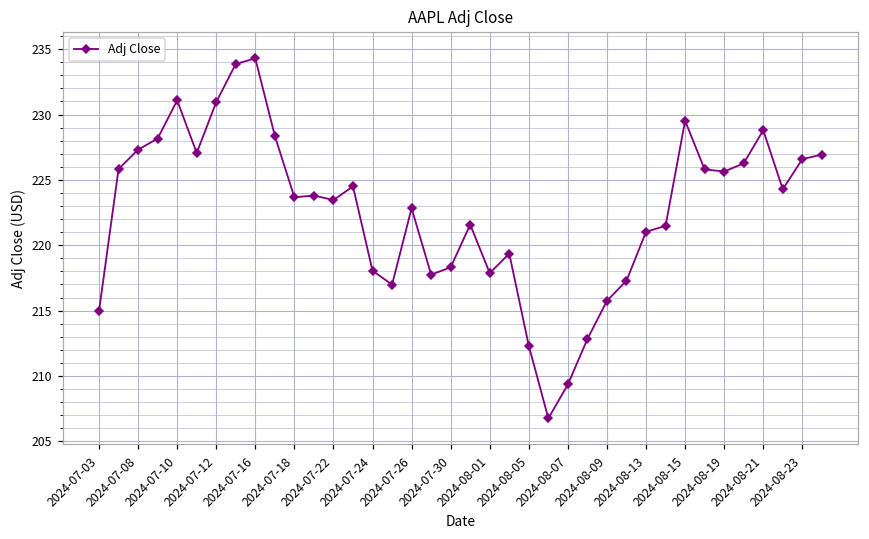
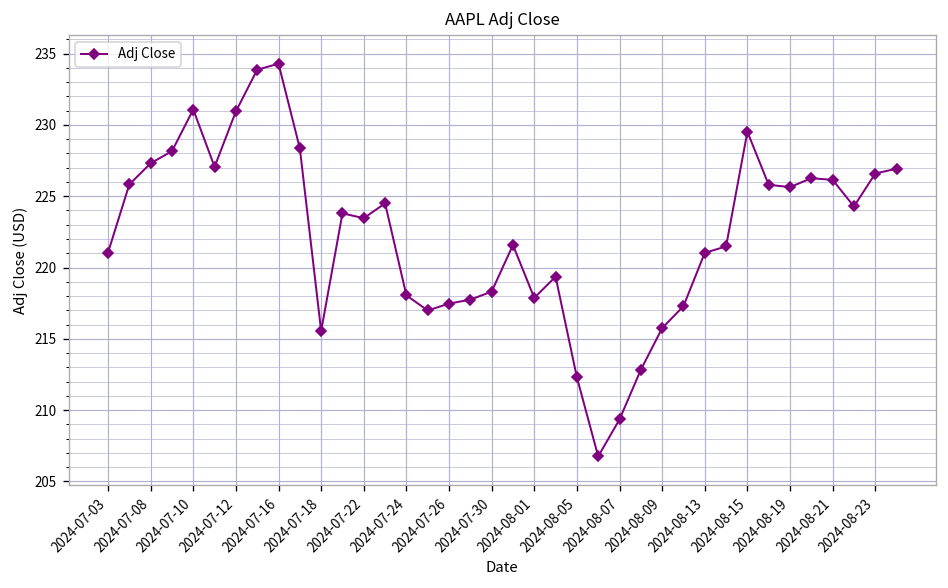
  {
-   "2024-07-03": 215.0,
+   "2024-07-03": 221.1,
    "2024-07-08": 227.3,
    "2024-07-10": 231.1,
    "2024-07-12": 231.0,
    "2024-07-16": 234.3,
-   "2024-07-18": 223.7,
+   "2024-07-18": 215.6,
    "2024-07-22": 223.5,
    "2024-07-24": 218.1,
-   "2024-07-26": 222.8,
+   "2024-07-26": 217.5,
    "2024-07-30": 218.3,
    "2024-08-01": 217.9,
    "2024-08-05": 212.3,
    "2024-08-07": 209.4,
    "2024-08-09": 215.8,
    "2024-08-13": 221.0,
    "2024-08-15": 229.5,
    "2024-08-19": 225.6,
-   "2024-08-21": 228.8,
+   "2024-08-21": 226.2,
    "2024-08-23": 226.6
  }
